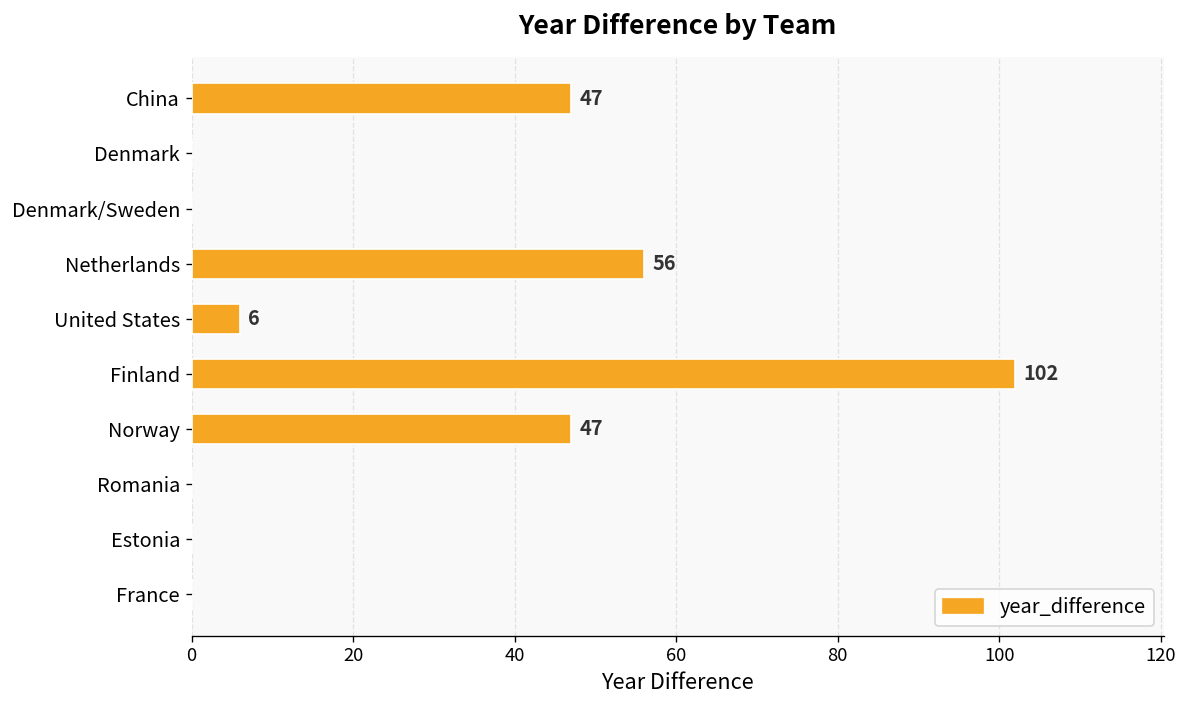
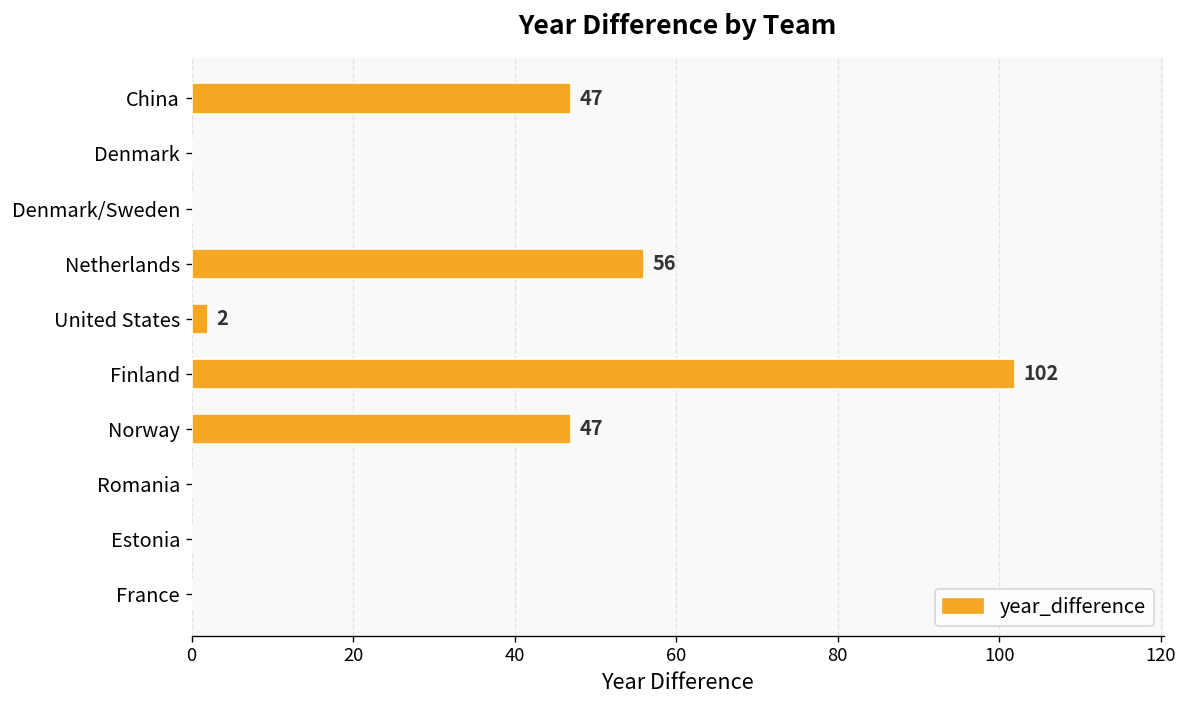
  {
    "China": 47,
    "Netherlands": 56,
-   "United States": 6,
+   "United States": 2,
    "Finland": 102,
    "Norway": 47
  }
